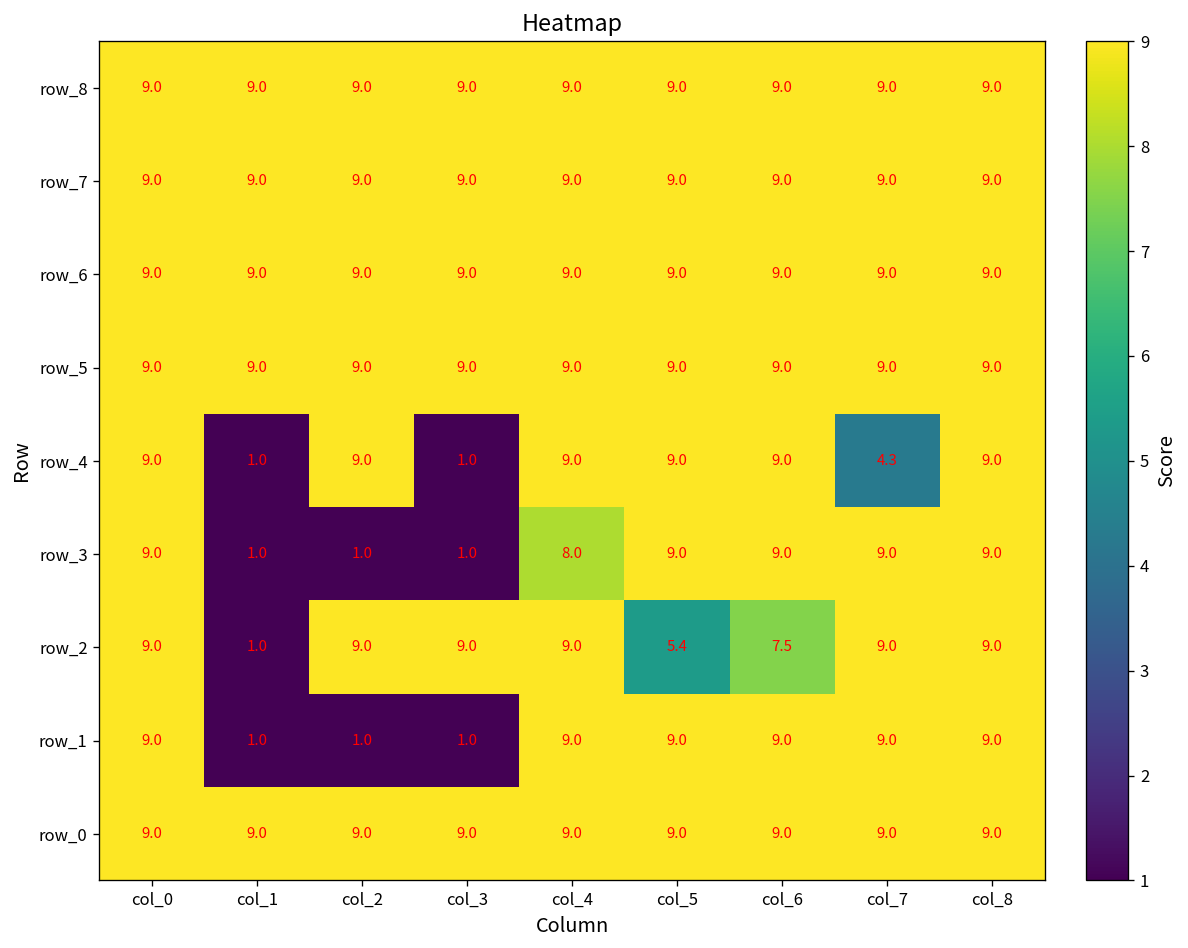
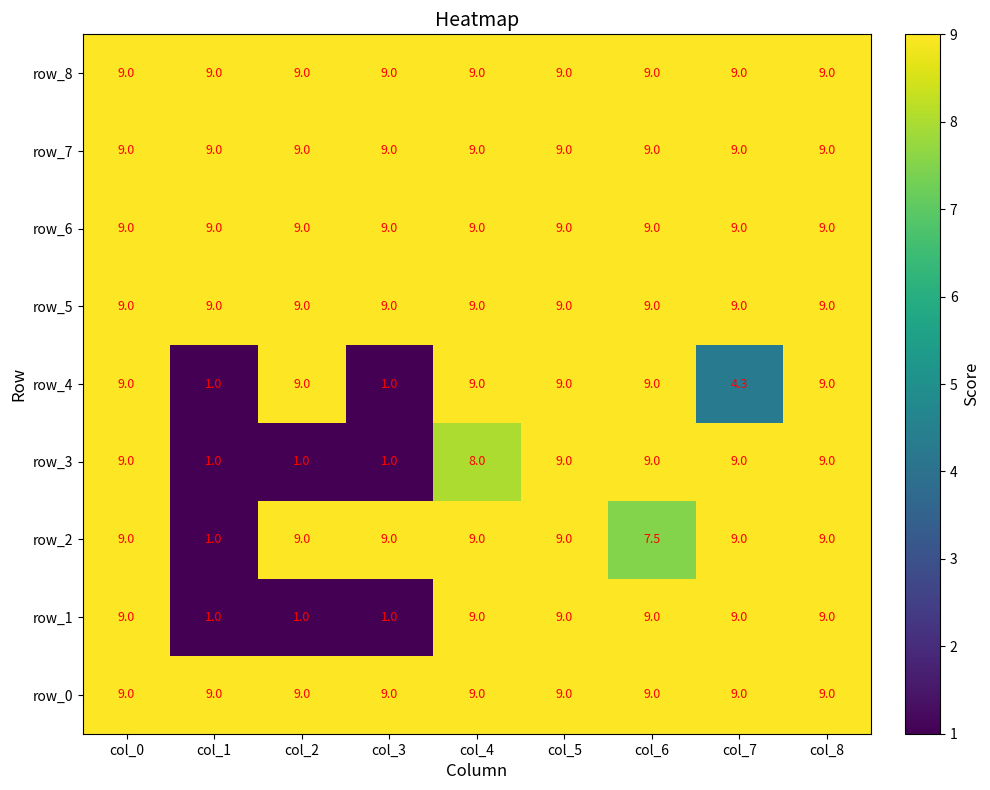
  {
    "row_8": {
      "col_0": 9.0,
      "col_1": 9.0,
      "col_2": 9.0,
      "col_3": 9.0,
      "col_4": 9.0,
      "col_5": 9.0,
      "col_6": 9.0,
      "col_7": 9.0,
      "col_8": 9.0
    },
    "row_7": {
      "col_0": 9.0,
      "col_1": 9.0,
      "col_2": 9.0,
      "col_3": 9.0,
      "col_4": 9.0,
      "col_5": 9.0,
      "col_6": 9.0,
      "col_7": 9.0,
      "col_8": 9.0
    },
    "row_6": {
      "col_0": 9.0,
      "col_1": 9.0,
      "col_2": 9.0,
      "col_3": 9.0,
      "col_4": 9.0,
      "col_5": 9.0,
      "col_6": 9.0,
      "col_7": 9.0,
      "col_8": 9.0
    },
    "row_5": {
      "col_0": 9.0,
      "col_1": 9.0,
      "col_2": 9.0,
      "col_3": 9.0,
      "col_4": 9.0,
      "col_5": 9.0,
      "col_6": 9.0,
      "col_7": 9.0,
      "col_8": 9.0
    },
    "row_4": {
      "col_0": 9.0,
      "col_1": 1.0,
      "col_2": 9.0,
      "col_3": 1.0,
      "col_4": 9.0,
      "col_5": 9.0,
      "col_6": 9.0,
      "col_7": 4.3,
      "col_8": 9.0
    },
    "row_3": {
      "col_0": 9.0,
      "col_1": 1.0,
      "col_2": 1.0,
      "col_3": 1.0,
      "col_4": 8.0,
      "col_5": 9.0,
      "col_6": 9.0,
      "col_7": 9.0,
      "col_8": 9.0
    },
    "row_2": {
      "col_0": 9.0,
      "col_1": 1.0,
      "col_2": 9.0,
      "col_3": 9.0,
      "col_4": 9.0,
-     "col_5": 5.4,
+     "col_5": 9.0,
      "col_6": 7.5,
      "col_7": 9.0,
      "col_8": 9.0
    },
    "row_1": {
      "col_0": 9.0,
      "col_1": 1.0,
      "col_2": 1.0,
      "col_3": 1.0,
      "col_4": 9.0,
      "col_5": 9.0,
      "col_6": 9.0,
      "col_7": 9.0,
      "col_8": 9.0
    },
    "row_0": {
      "col_0": 9.0,
      "col_1": 9.0,
      "col_2": 9.0,
      "col_3": 9.0,
      "col_4": 9.0,
      "col_5": 9.0,
      "col_6": 9.0,
      "col_7": 9.0,
      "col_8": 9.0
    }
  }
